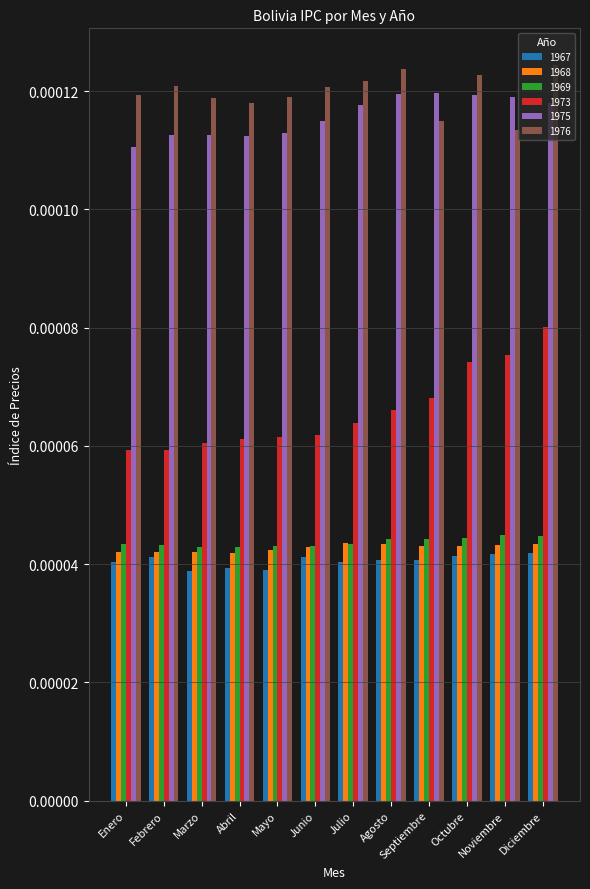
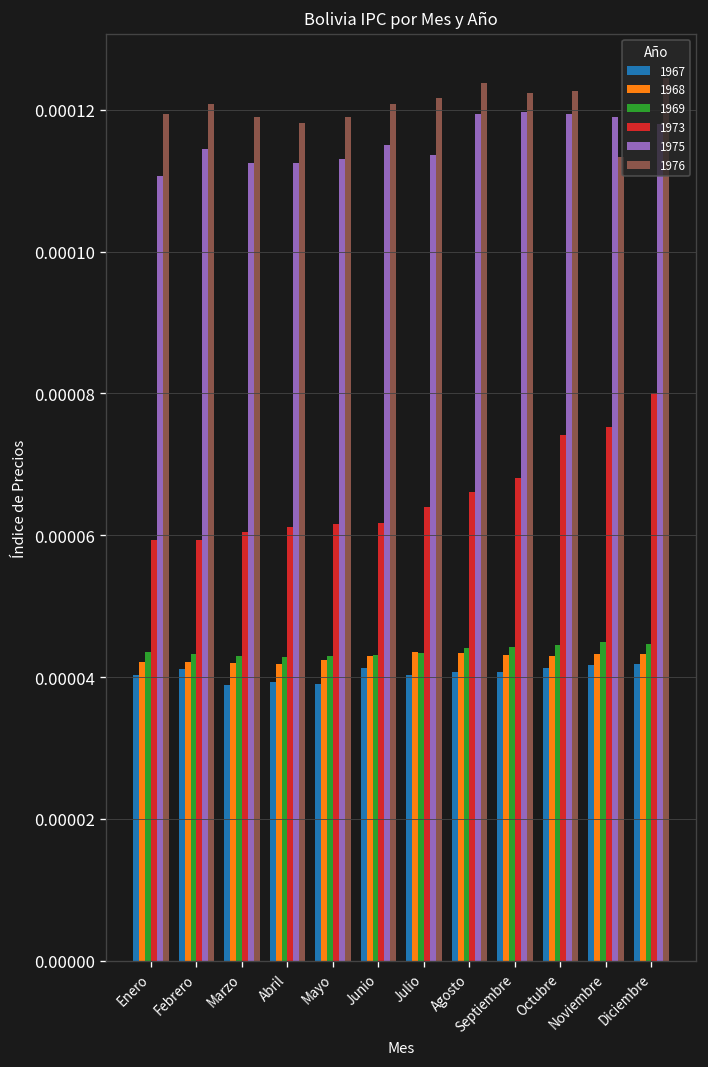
  {
    "1967": {
      "Enero": 0.000040,
      "Febrero": 0.000041,
      "Marzo": 0.000039,
      "Abril": 0.000039,
      "Mayo": 0.000039,
      "Junio": 0.000041,
      "Julio": 0.000040,
      "Agosto": 0.000041,
      "Septiembre": 0.000041,
      "Octubre": 0.000041,
      "Noviembre": 0.000042,
      "Diciembre": 0.000042
    },
    "1968": {
      "Enero": 0.000042,
      "Febrero": 0.000042,
      "Marzo": 0.000042,
      "Abril": 0.000042,
      "Mayo": 0.000042,
      "Junio": 0.000043,
      "Julio": 0.000044,
      "Agosto": 0.000043,
      "Septiembre": 0.000043,
      "Octubre": 0.000043,
      "Noviembre": 0.000043,
      "Diciembre": 0.000043
    },
    "1969": {
      "Enero": 0.000043,
      "Febrero": 0.000043,
      "Marzo": 0.000043,
      "Abril": 0.000043,
      "Mayo": 0.000043,
      "Junio": 0.000043,
      "Julio": 0.000043,
      "Agosto": 0.000044,
      "Septiembre": 0.000044,
      "Octubre": 0.000044,
      "Noviembre": 0.000045,
      "Diciembre": 0.000045
    },
    "1973": {
      "Enero": 0.000059,
      "Febrero": 0.000059,
      "Marzo": 0.000061,
      "Abril": 0.000061,
      "Mayo": 0.000062,
      "Junio": 0.000062,
      "Julio": 0.000064,
      "Agosto": 0.000066,
      "Septiembre": 0.000068,
      "Octubre": 0.000074,
      "Noviembre": 0.000075,
      "Diciembre": 0.000080
    },
    "1975": {
      "Enero": 0.000111,
-     "Febrero": 0.000113,
+     "Febrero": 0.000114,
      "Marzo": 0.000113,
      "Abril": 0.000112,
      "Mayo": 0.000113,
      "Junio": 0.000115,
-     "Julio": 0.000118,
+     "Julio": 0.000114,
      "Agosto": 0.000119,
      "Septiembre": 0.000120,
      "Octubre": 0.000119,
      "Noviembre": 0.000119
    },
    "1976": {
      "Enero": 0.000119,
      "Febrero": 0.000121,
      "Marzo": 0.000119,
      "Abril": 0.000118,
      "Mayo": 0.000119,
      "Junio": 0.000121,
      "Julio": 0.000122,
      "Agosto": 0.000124,
-     "Septiembre": 0.000115,
+     "Septiembre": 0.000122,
      "Octubre": 0.000123,
      "Noviembre": 0.000113
    }
  }
